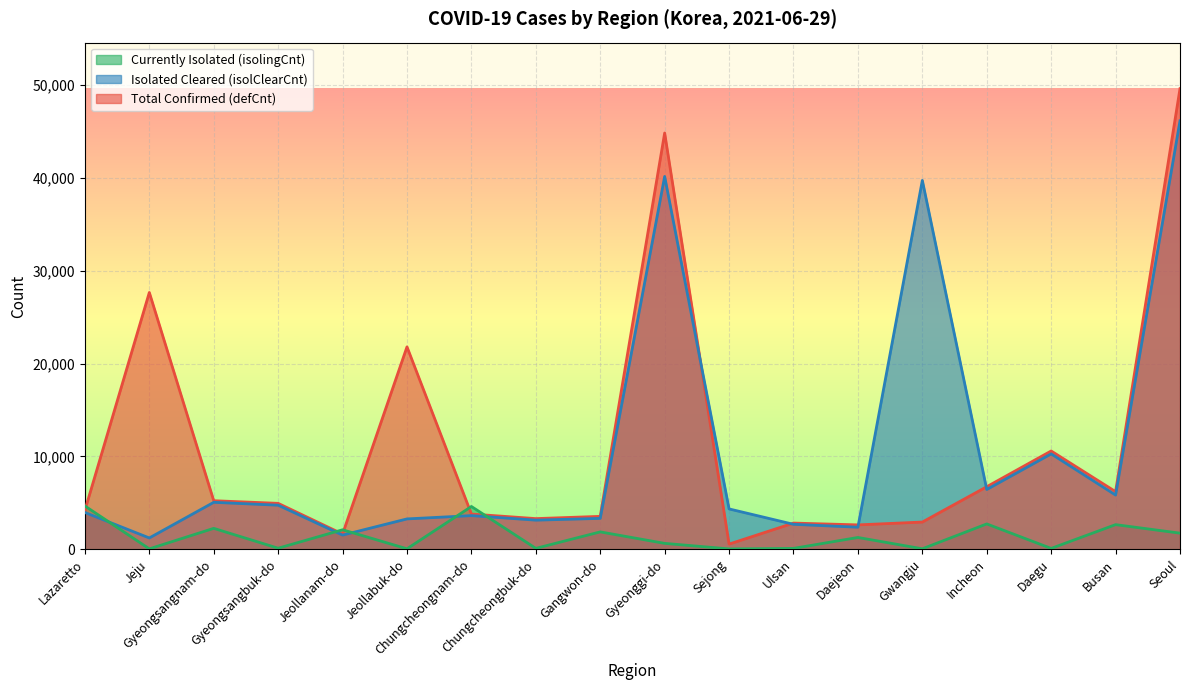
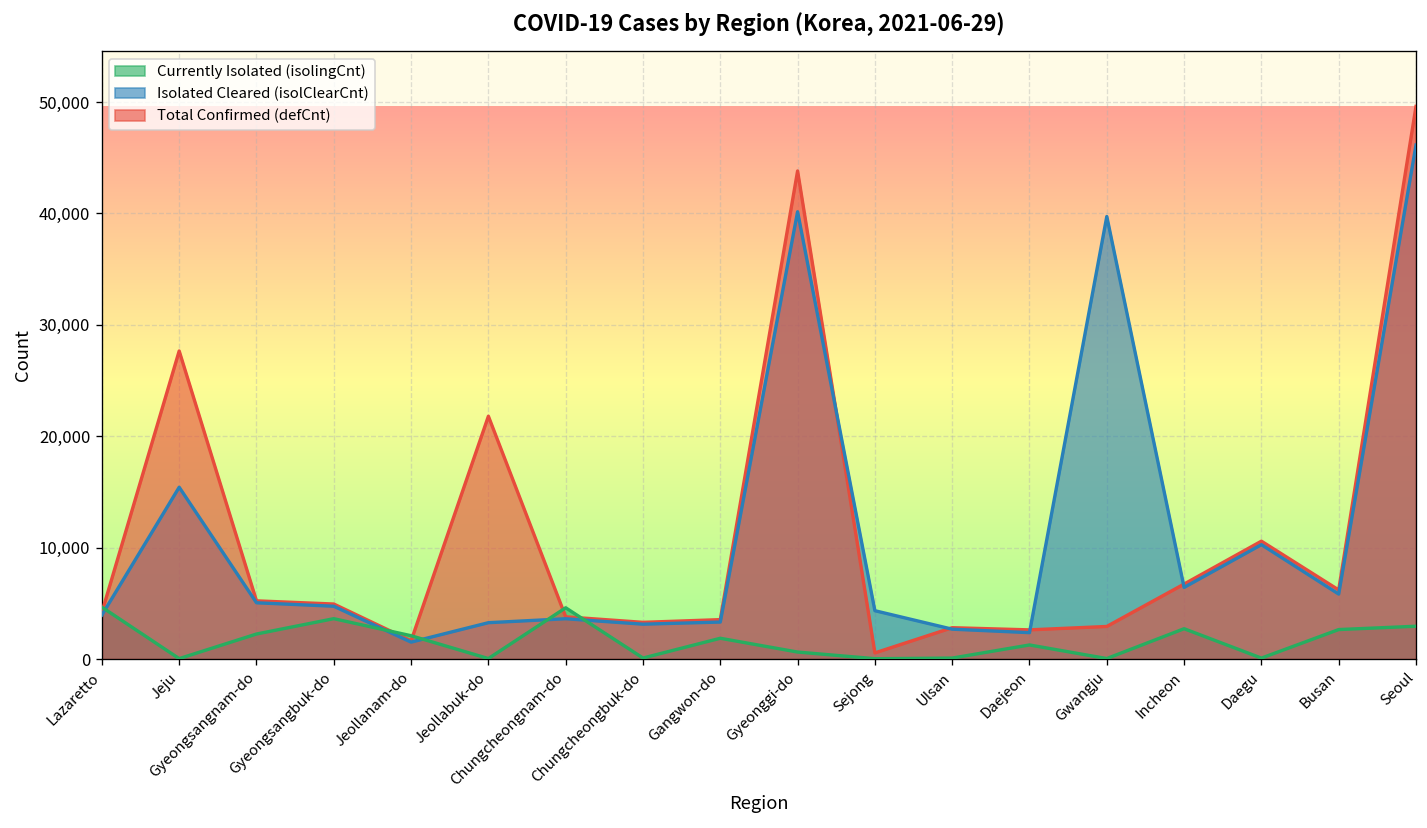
  {
    "Currently Isolated (isolingCnt)": {
      "Lazaretto": "5,000",
      "Jeju": "0",
      "Gyeongsangnam-do": "2,000",
-     "Gyeongsangbuk-do": "0",
+     "Gyeongsangbuk-do": "4,000",
      "Jeollanam-do": "2,000",
      "Jeollabuk-do": "0",
      "Chungcheongnam-do": "5,000",
      "Chungcheongbuk-do": "0",
      "Gangwon-do": "2,000",
      "Gyeonggi-do": "1,000",
      "Sejong": "0",
      "Ulsan": "0",
      "Daejeon": "1,000",
      "Gwangju": "0",
      "Incheon": "3,000",
      "Daegu": "0",
      "Busan": "3,000",
-     "Seoul": "2,000"
+     "Seoul": "3,000"
    },
    "Isolated Cleared (isolClearCnt)": {
-     "Jeju": "1,000",
+     "Jeju": "15,000",
      "Jeollabuk-do": "3,000",
      "Gyeonggi-do": "40,000",
      "Sejong": "4,000",
      "Gwangju": "40,000",
      "Incheon": "6,000",
      "Daegu": "10,000",
      "Busan": "6,000",
      "Seoul": "46,000"
    },
    "Total Confirmed (defCnt)": {
      "Jeju": "28,000",
      "Jeollabuk-do": "22,000",
-     "Gyeonggi-do": "45,000",
+     "Gyeonggi-do": "44,000",
      "Sejong": "1,000",
      "Gwangju": "3,000",
      "Incheon": "7,000",
      "Daegu": "11,000",
      "Busan": "6,000",
      "Seoul": "50,000"
    }
  }
